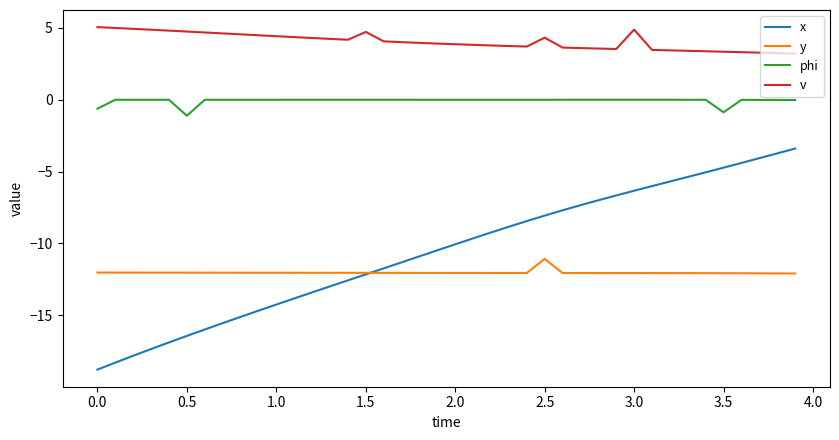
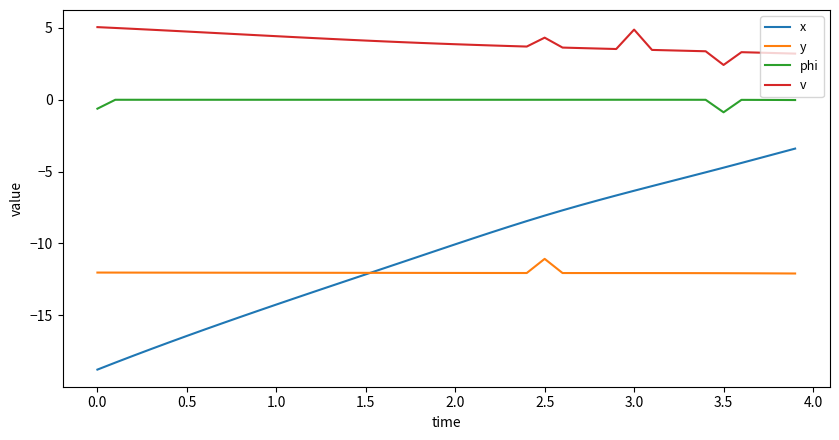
  {
    "x": {
      "0.0": -18.8,
      "0.5": -16.4,
      "1.0": -14.2,
      "2.0": -10.1,
      "2.5": -8.1,
      "3.0": -6.3,
      "3.5": -4.7
    },
    "y": {
      "0.0": -12.0,
      "0.5": -12.0,
      "1.0": -12.0,
      "2.0": -12.0,
      "2.5": -11.1,
      "3.0": -12.1,
      "3.5": -12.1
    },
    "phi": {
      "0.0": -0.6,
-     "0.5": -1.1,
+     "0.5": 0.0,
      "1.0": 0.0,
      "1.5": 0.0,
      "2.0": 0.0,
      "2.5": 0.0,
      "3.0": 0.0,
      "3.5": -0.9
    },
    "v": {
      "0.0": 5.0,
      "0.5": 4.7,
      "1.0": 4.4,
-     "1.5": 4.7,
+     "1.5": 4.1,
      "2.0": 3.9,
      "2.5": 4.3,
      "3.0": 4.9,
-     "3.5": 3.3
+     "3.5": 2.4
    }
  }
